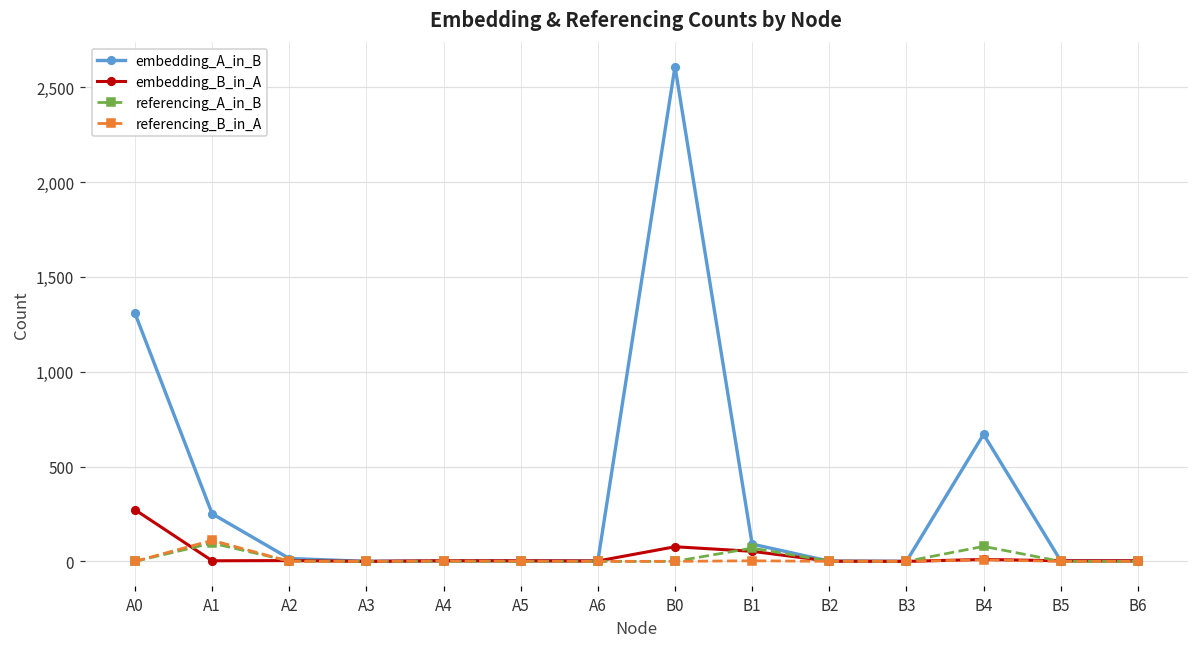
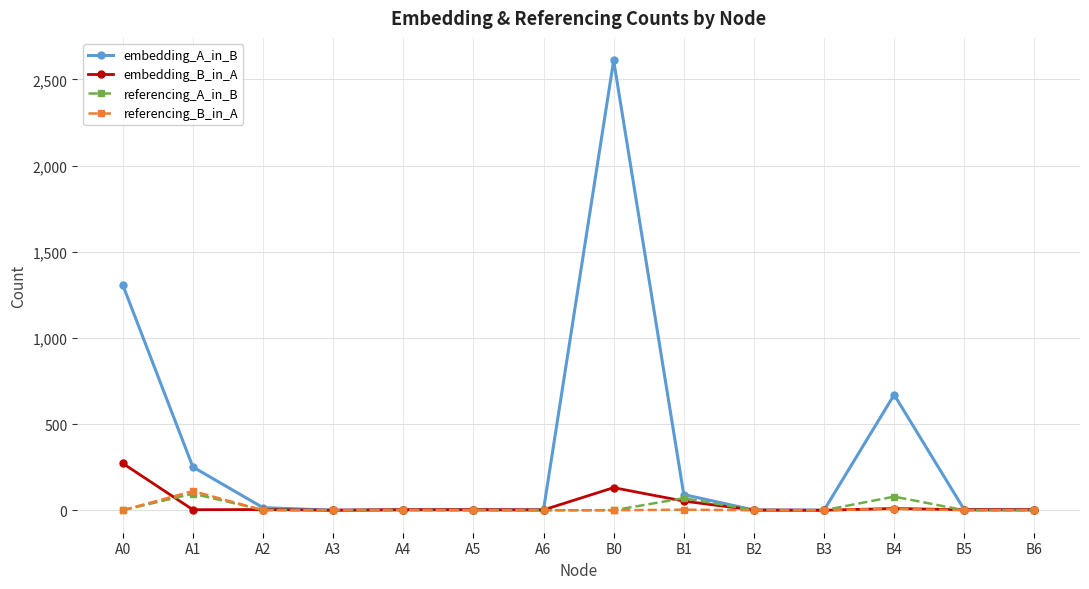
  {
    "embedding_A_in_B": {
      "A0": "1,310",
      "A1": "250",
      "B0": "2,610",
      "B1": "90",
      "B4": "670"
    },
    "embedding_B_in_A": {
      "A0": "270",
      "A1": "0",
-     "B0": "80",
+     "B0": "130",
      "B1": "50"
    },
    "referencing_A_in_B": {
      "A1": "100",
      "B1": "70",
      "B4": "80"
    },
    "referencing_B_in_A": {
      "A1": "110",
      "B1": "0"
    }
  }
